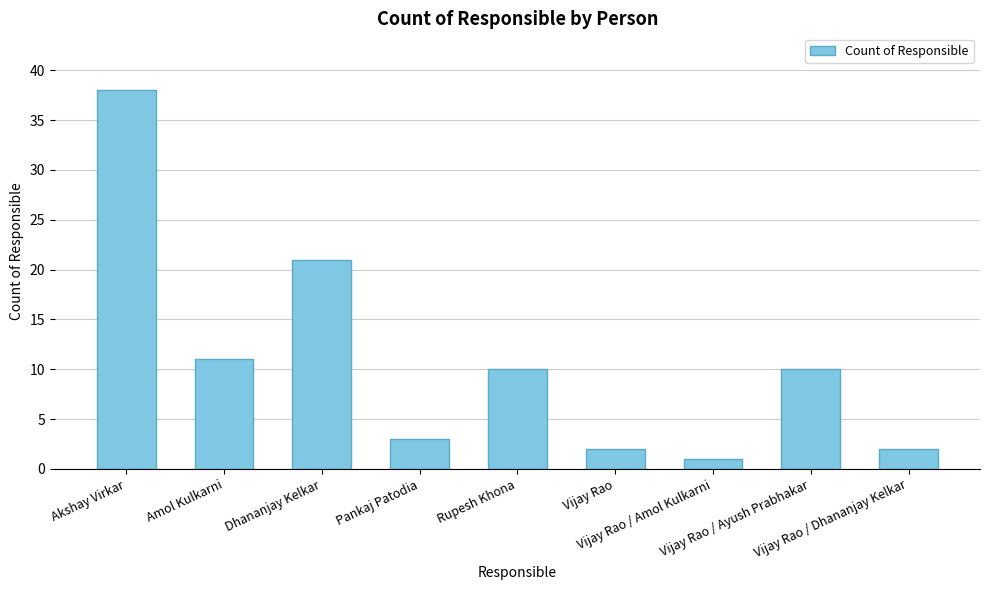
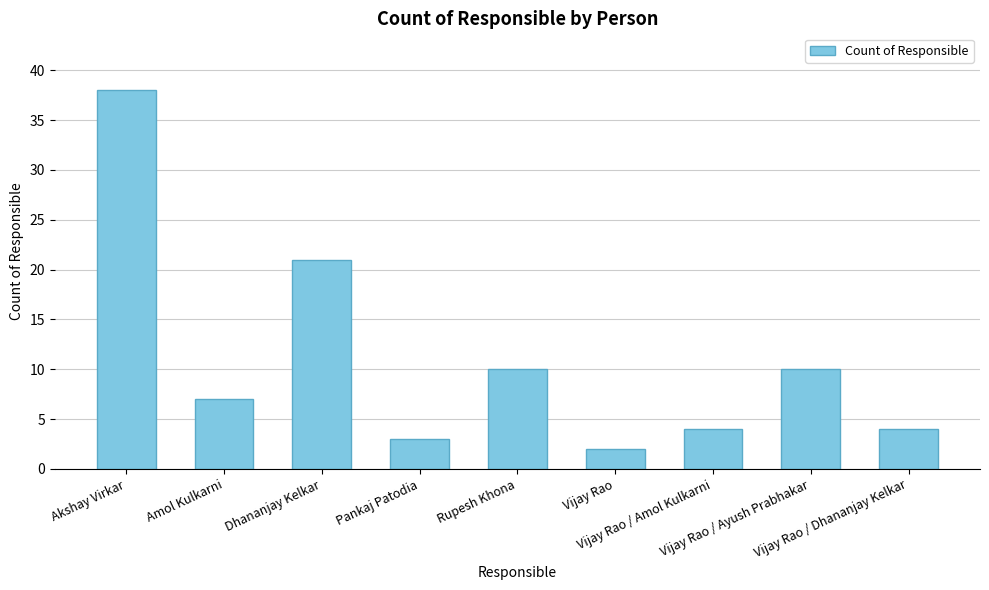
  {
    "Akshay Virkar": 38,
-   "Amol Kulkarni": 11,
+   "Amol Kulkarni": 7,
    "Dhananjay Kelkar": 21,
    "Pankaj Patodia": 3,
    "Rupesh Khona": 10,
    "Vijay Rao": 2,
-   "Vijay Rao / Amol Kulkarni": 1,
+   "Vijay Rao / Amol Kulkarni": 4,
    "Vijay Rao / Ayush Prabhakar": 10,
-   "Vijay Rao / Dhananjay Kelkar": 2
+   "Vijay Rao / Dhananjay Kelkar": 4
  }
